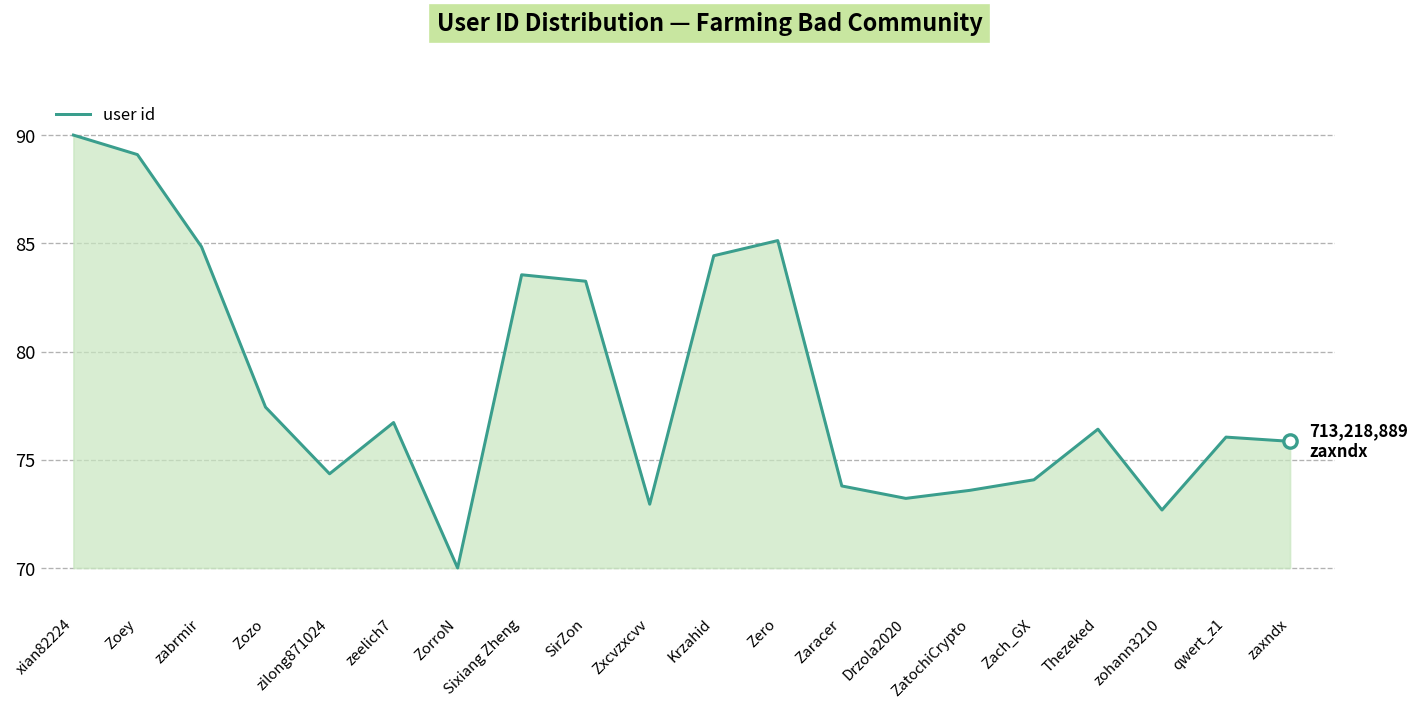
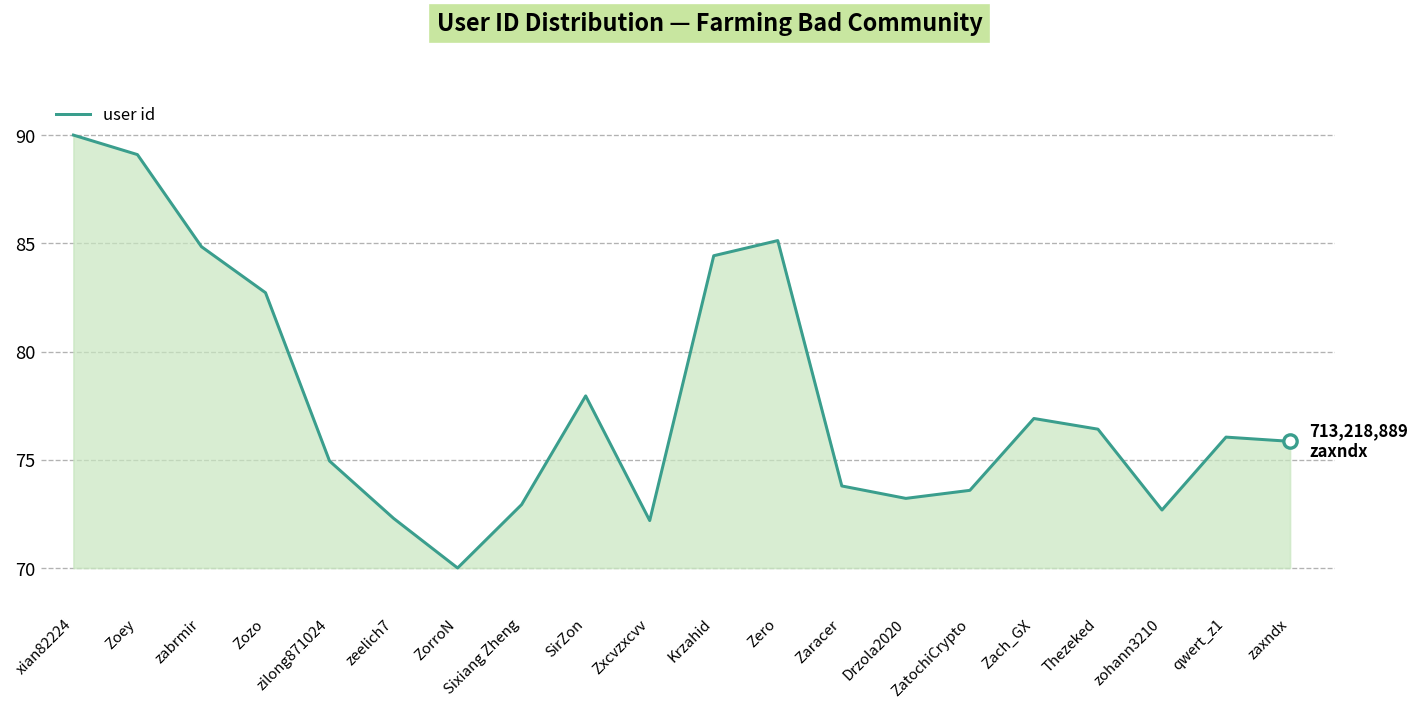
  {
    "user id": {
      "xian82224": 90.0,
      "Zoey": 89.1,
      "zabrmir": 84.8,
-     "Zozo": 77.4,
-     "zilong871024": 74.4,
-     "zeelich7": 76.7,
+     "Zozo": 82.7,
+     "zilong871024": 74.9,
+     "zeelich7": 72.3,
      "ZorroN": 70.0,
-     "Sixiang Zheng": 83.5,
-     "SirZon": 83.2,
-     "Zxcvzxcvv": 72.9,
+     "Sixiang Zheng": 72.9,
+     "SirZon": 78.0,
+     "Zxcvzxcvv": 72.2,
      "Krzahid": 84.4,
      "Zero": 85.1,
      "Zaracer": 73.8,
      "Drzola2020": 73.2,
      "ZatochiCrypto": 73.6,
-     "Zach_GX": 74.1,
+     "Zach_GX": 76.9,
      "Thezeked": 76.4,
      "zohann3210": 72.7,
      "qwert_z1": 76.0
    }
  }
